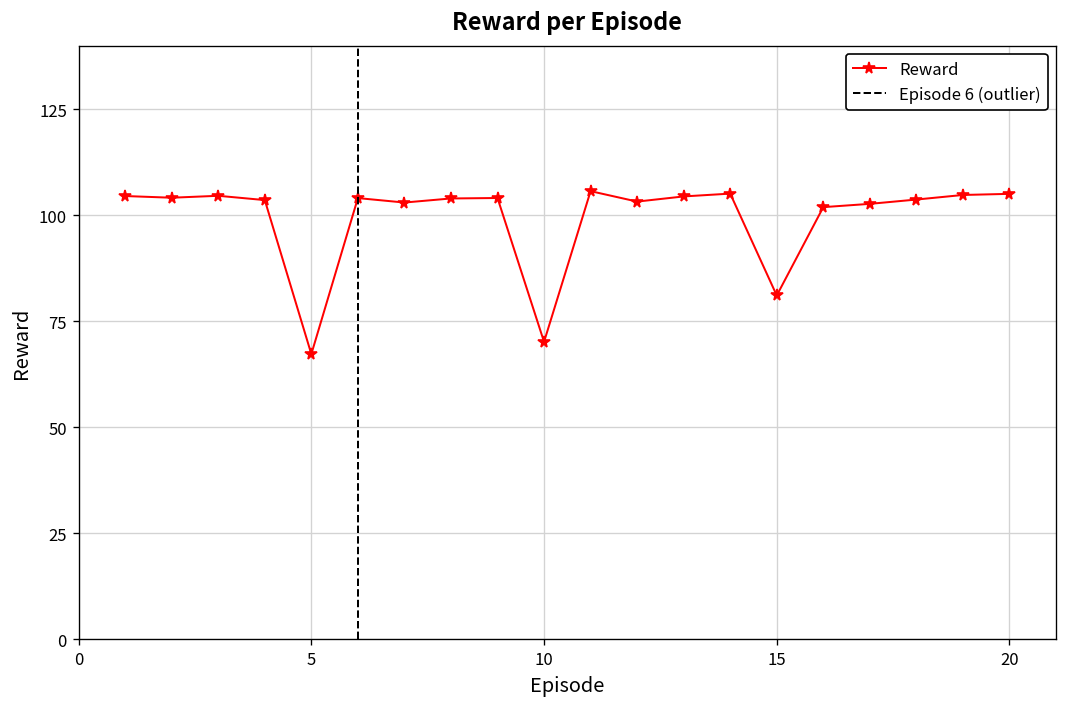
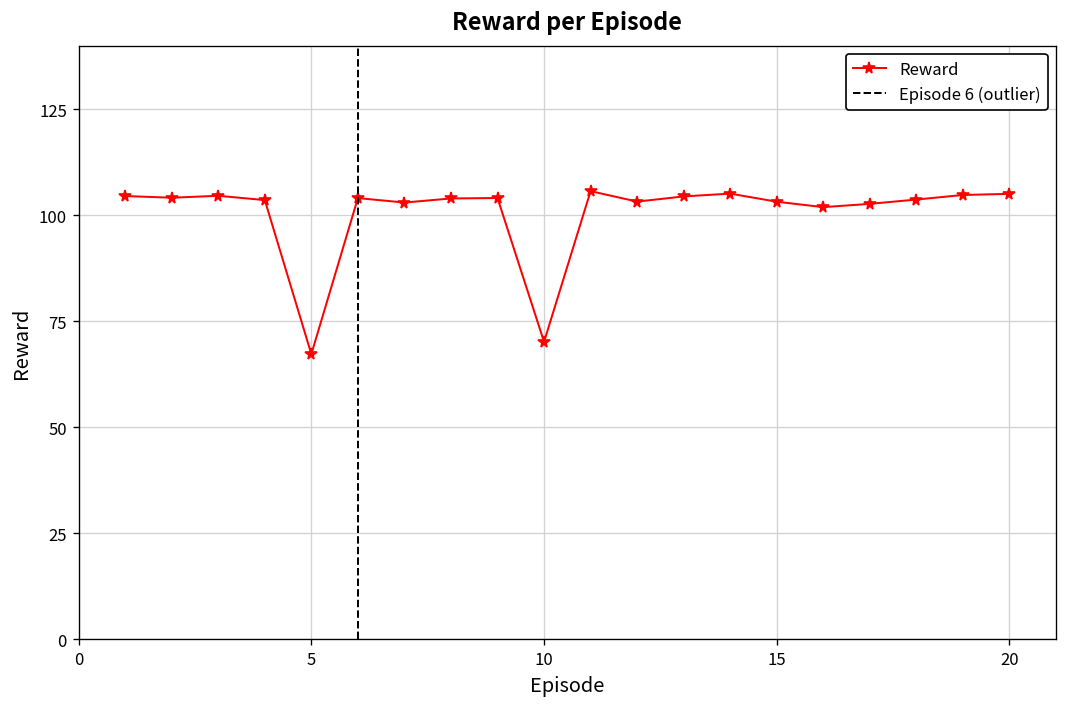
  {
    "5": 67,
    "10": 70,
-   "15": 81,
+   "15": 103,
    "20": 105
  }
